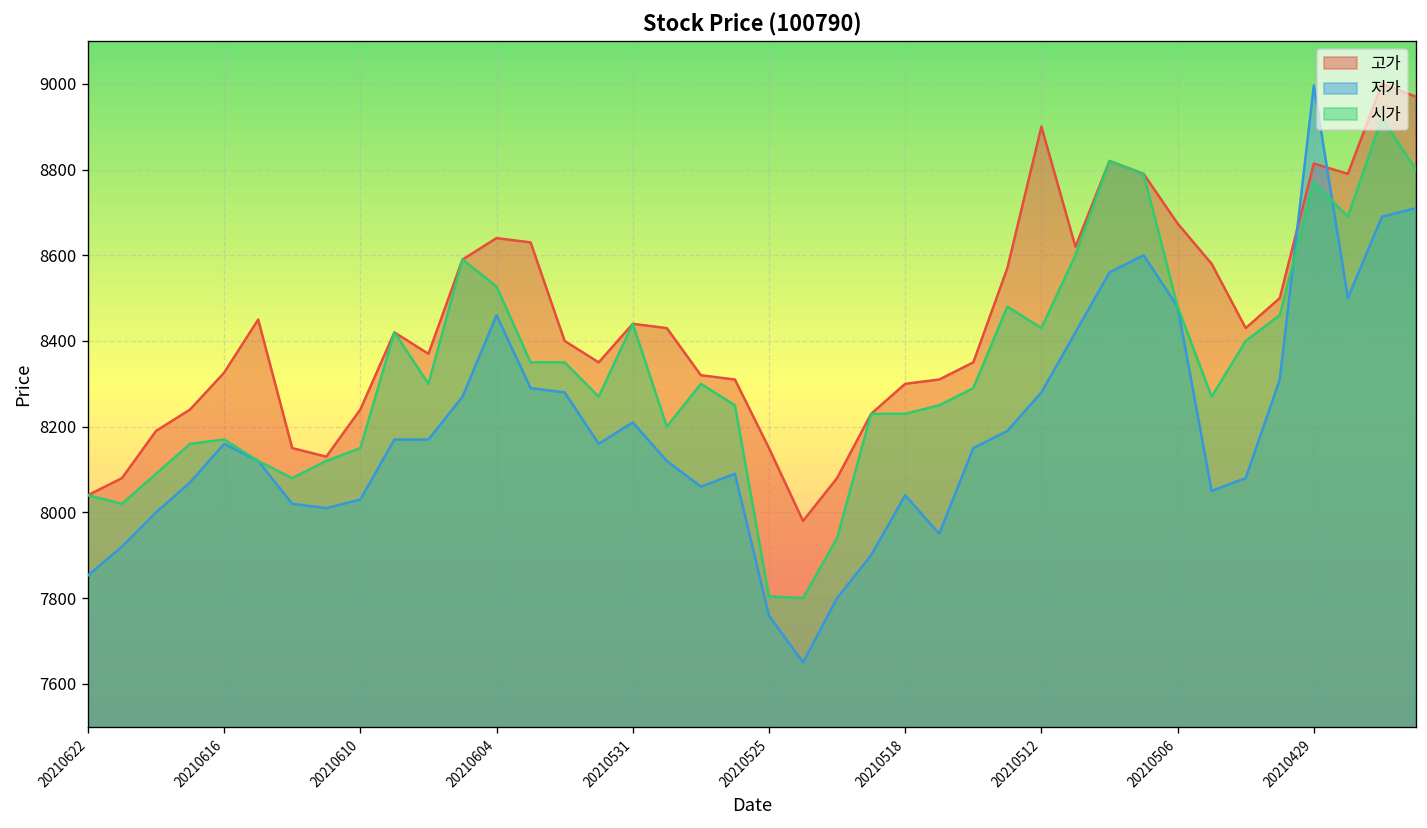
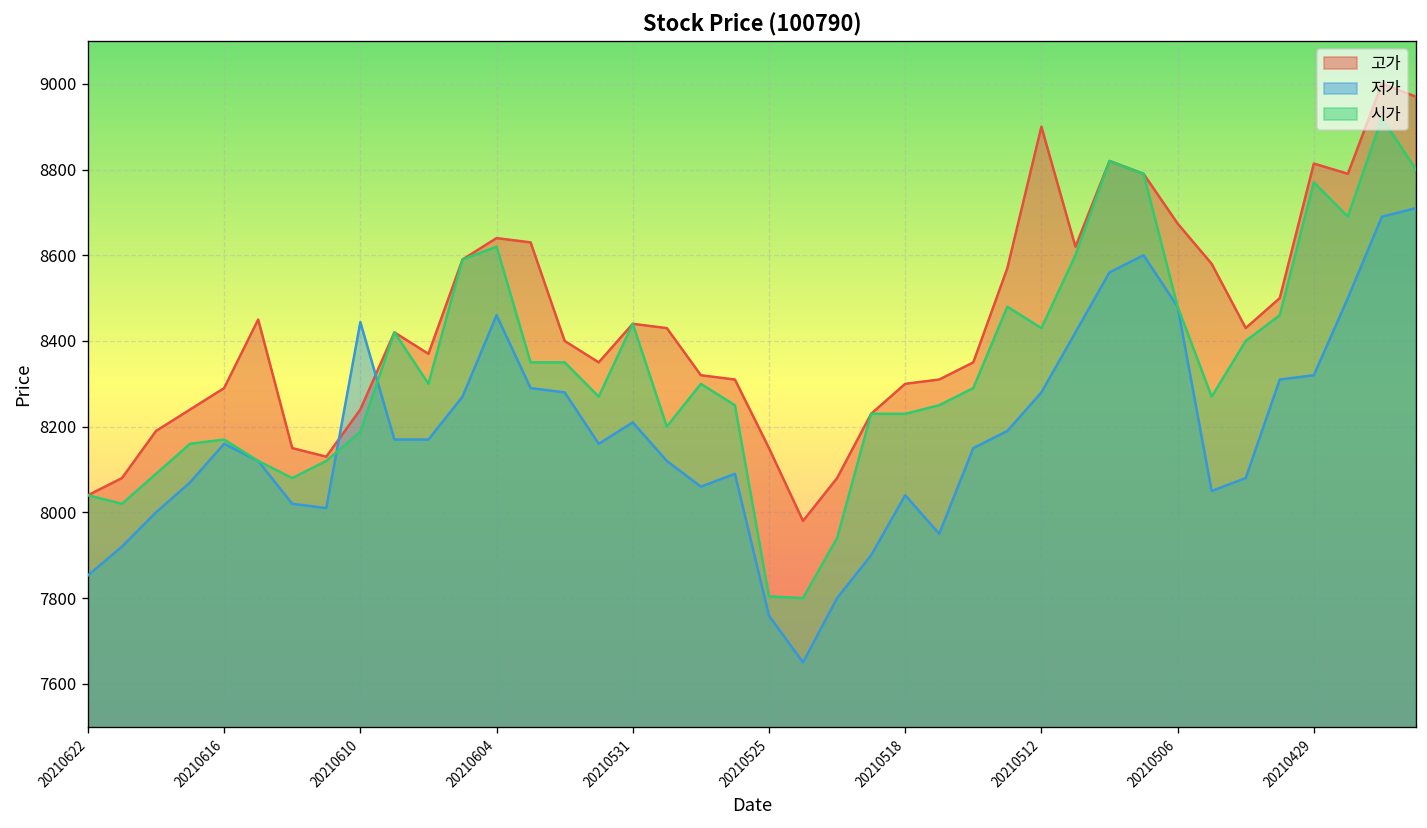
  {
    "고가": {
-     "20210616": 8330,
+     "20210616": 8290,
      "20210610": 8240,
      "20210604": 8640,
      "20210525": 8150,
      "20210518": 8300,
      "20210512": 8900,
      "20210506": 8670,
      "20210429": 8810
    },
    "저가": {
      "20210622": 7850,
      "20210616": 8160,
-     "20210610": 8030,
+     "20210610": 8440,
      "20210604": 8460,
      "20210531": 8210,
      "20210525": 7760,
      "20210518": 8040,
      "20210512": 8280,
-     "20210429": 9000
+     "20210429": 8320
    },
    "시가": {
      "20210616": 8170,
-     "20210610": 8150,
-     "20210604": 8530,
+     "20210610": 8190,
+     "20210604": 8620,
      "20210525": 7800,
      "20210518": 8230,
      "20210512": 8430,
      "20210429": 8770
    }
  }
